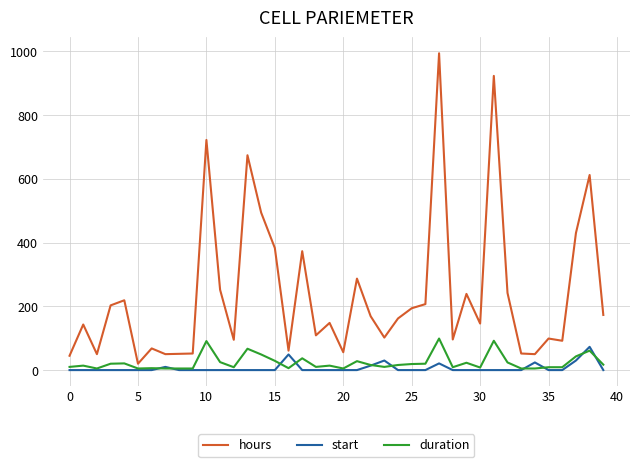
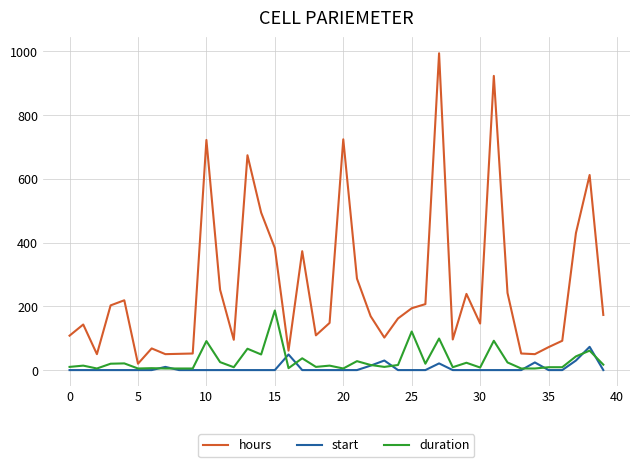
  {
    "hours": {
-     "0": 50,
+     "0": 110,
      "5": 20,
      "10": 720,
      "15": 380,
-     "20": 60,
+     "20": 720,
      "25": 190,
      "30": 150,
-     "35": 100
+     "35": 70
    },
    "start": {
      "0": 0,
      "10": 0,
      "15": 0,
      "25": 0,
      "30": 0,
      "35": 0
    },
    "duration": {
      "0": 10,
      "10": 90,
-     "15": 30,
-     "25": 20,
+     "15": 190,
+     "25": 120,
      "30": 10,
      "35": 10
    }
  }
